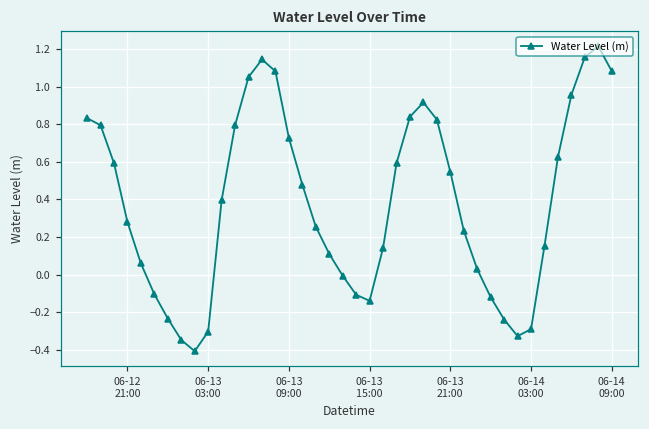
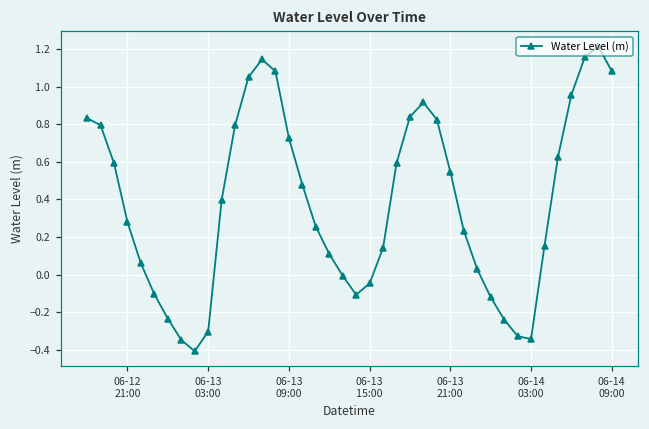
  {
    "06-12 21:00": 0.28,
    "06-13 03:00": -0.30,
    "06-13 09:00": 0.73,
-   "06-13 15:00": -0.14,
+   "06-13 15:00": -0.05,
    "06-13 21:00": 0.55,
-   "06-14 03:00": -0.29,
+   "06-14 03:00": -0.34,
    "06-14 09:00": 1.08
  }
